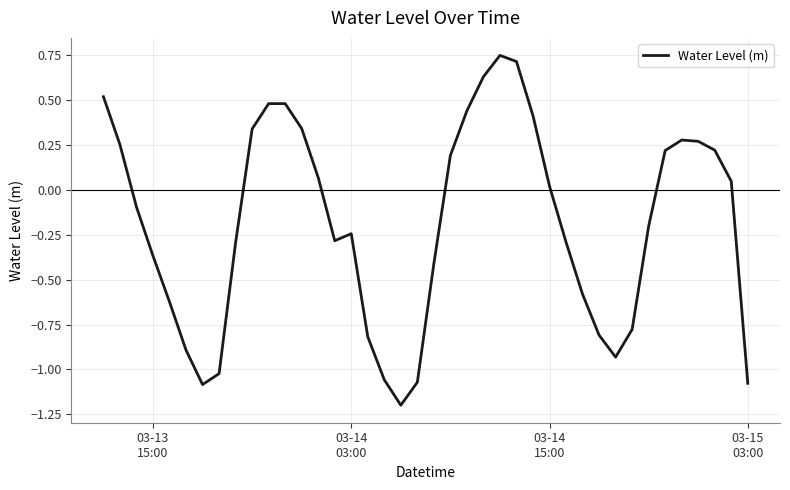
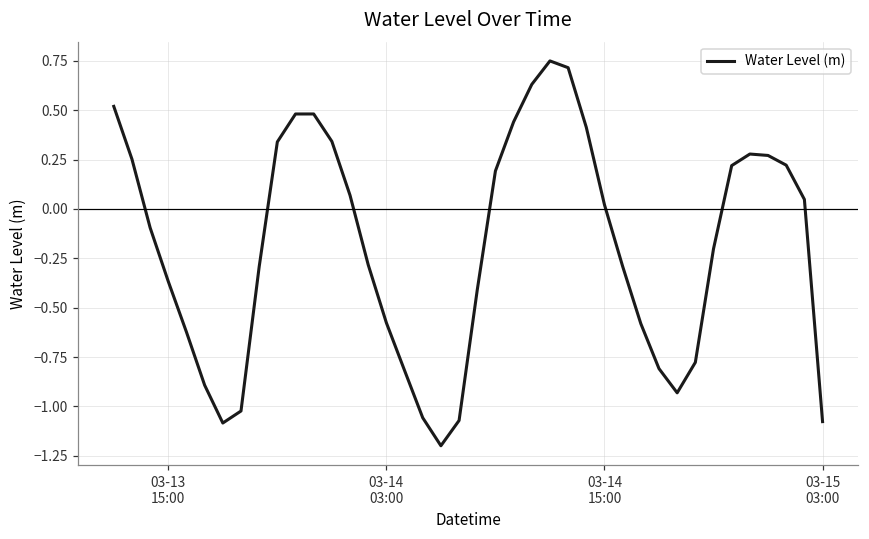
  {
    "03-13 15:00": -0.37,
-   "03-14 03:00": -0.24,
+   "03-14 03:00": -0.58,
    "03-14 15:00": 0.02,
    "03-15 03:00": -1.08
  }
